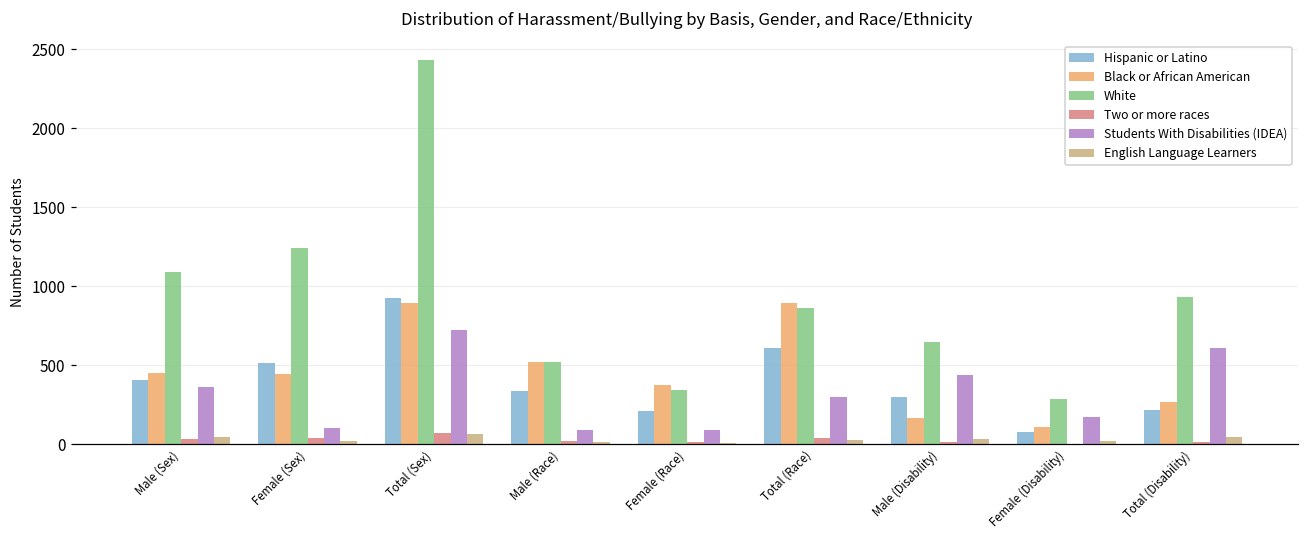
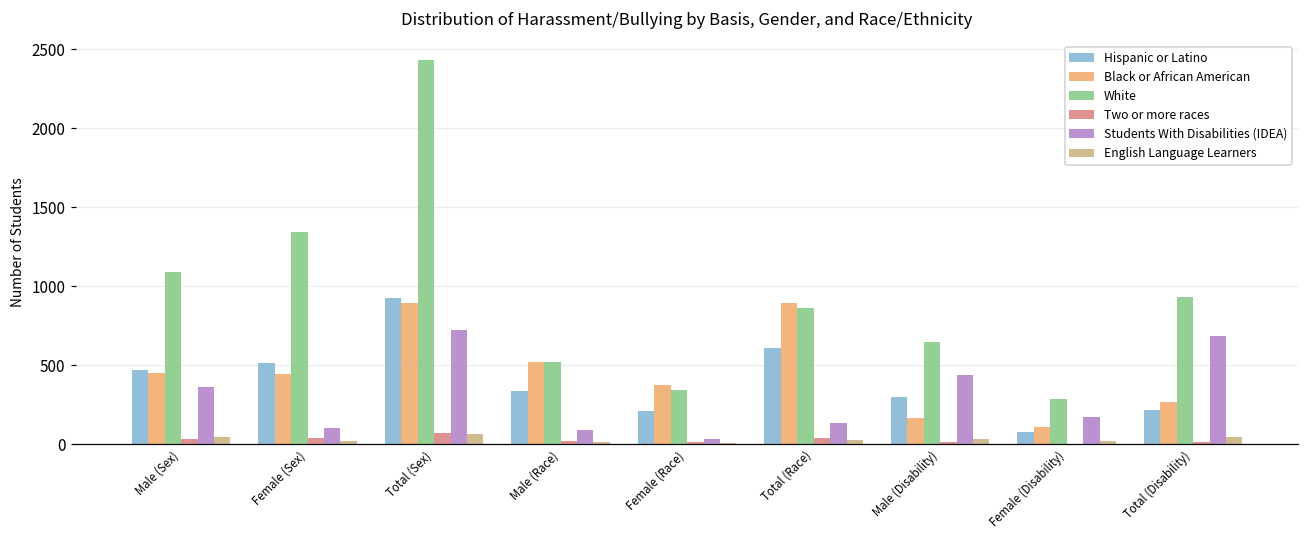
  {
    "Hispanic or Latino": {
-     "Male (Sex)": 410,
+     "Male (Sex)": 470,
      "Female (Sex)": 520,
      "Total (Sex)": 920,
      "Male (Race)": 330,
      "Female (Race)": 210,
      "Total (Race)": 610,
      "Male (Disability)": 300,
      "Female (Disability)": 80,
      "Total (Disability)": 220
    },
    "White": {
      "Male (Sex)": 1090,
-     "Female (Sex)": 1240,
+     "Female (Sex)": 1340,
      "Total (Sex)": 2430,
      "Male (Race)": 520,
      "Female (Race)": 340,
      "Total (Race)": 860,
      "Male (Disability)": 640,
      "Female (Disability)": 290,
      "Total (Disability)": 930
    },
    "Students With Disabilities (IDEA)": {
      "Male (Sex)": 360,
      "Female (Sex)": 100,
      "Total (Sex)": 730,
      "Male (Race)": 90,
-     "Female (Race)": 90,
-     "Total (Race)": 300,
+     "Female (Race)": 30,
+     "Total (Race)": 140,
      "Male (Disability)": 440,
      "Female (Disability)": 170,
-     "Total (Disability)": 610
+     "Total (Disability)": 680
    }
  }
